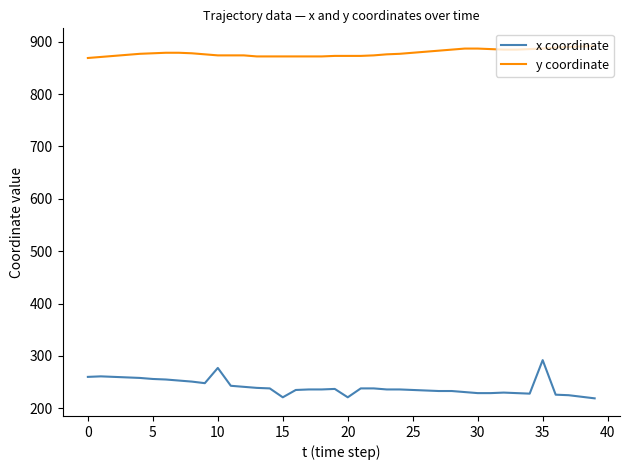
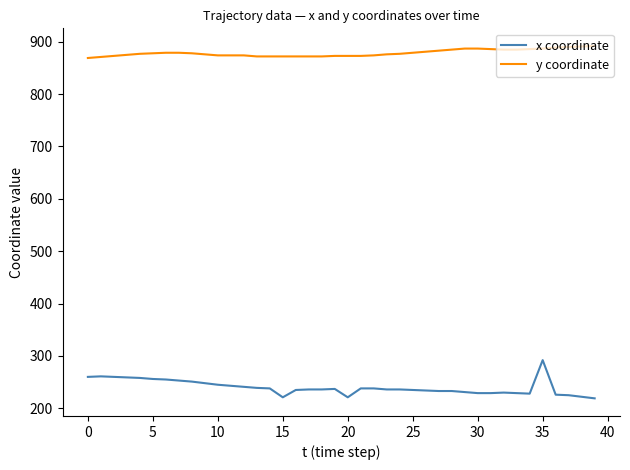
  {
    "x coordinate": {
      "0": 260,
      "5": 260,
-     "10": 280,
+     "10": 250,
      "15": 220,
      "20": 220,
      "25": 240,
      "30": 230,
      "35": 290
    },
    "y coordinate": {
      "0": 870,
      "5": 880,
      "10": 870,
      "15": 870,
      "20": 870,
      "25": 880,
      "30": 890
    }
  }
